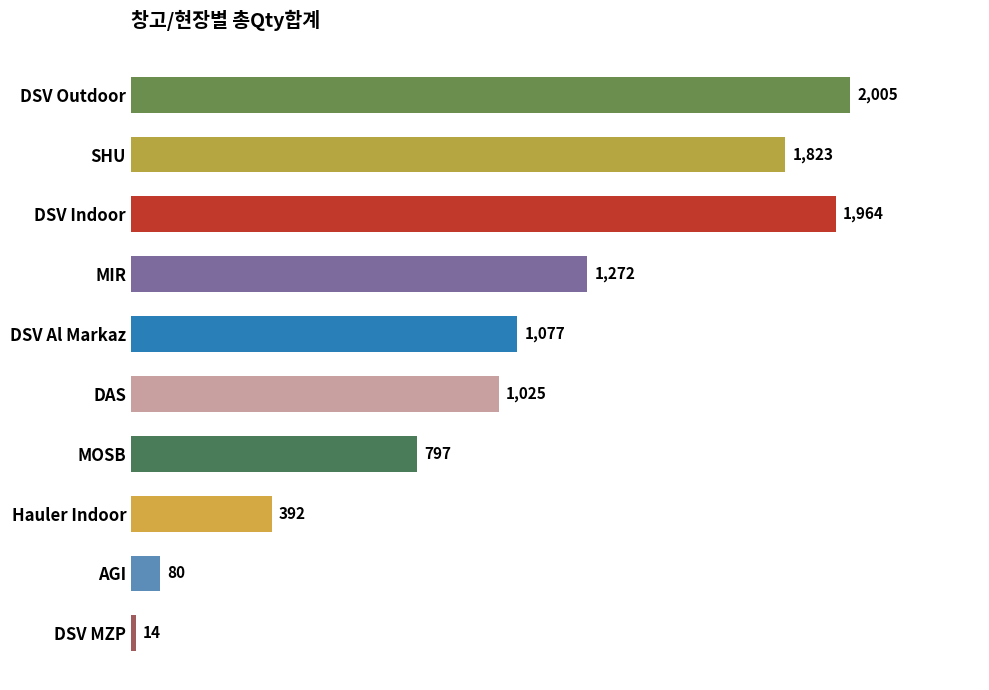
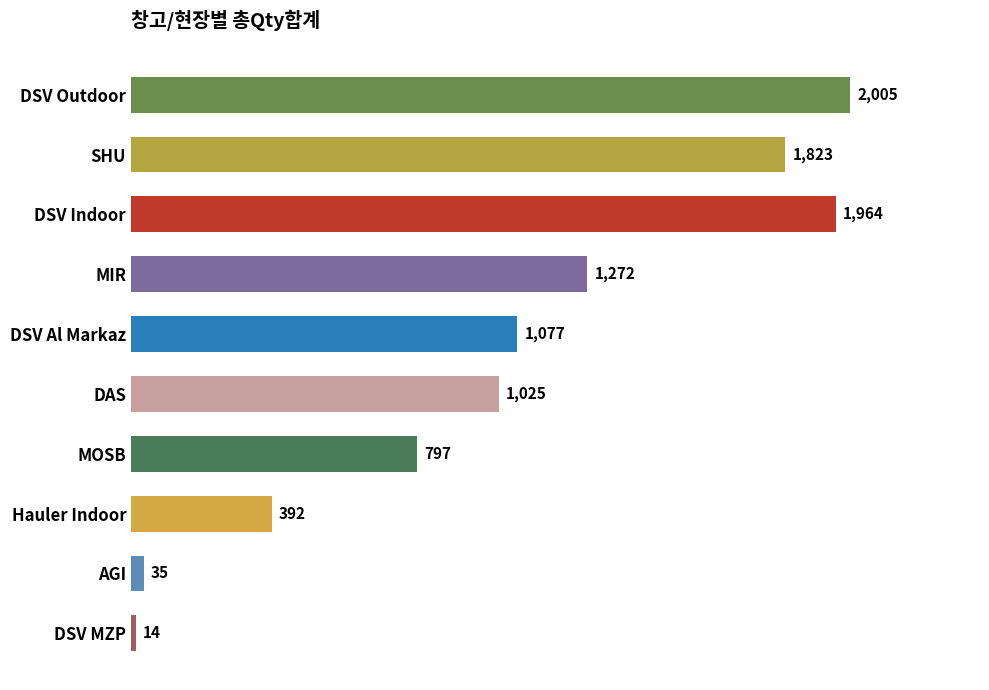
  {
    "DSV Outdoor": "2,005",
    "SHU": "1,823",
    "DSV Indoor": "1,964",
    "MIR": "1,272",
    "DSV Al Markaz": "1,077",
    "DAS": "1,025",
    "MOSB": "797",
    "Hauler Indoor": "392",
-   "AGI": "80",
+   "AGI": "35",
    "DSV MZP": "14"
  }
